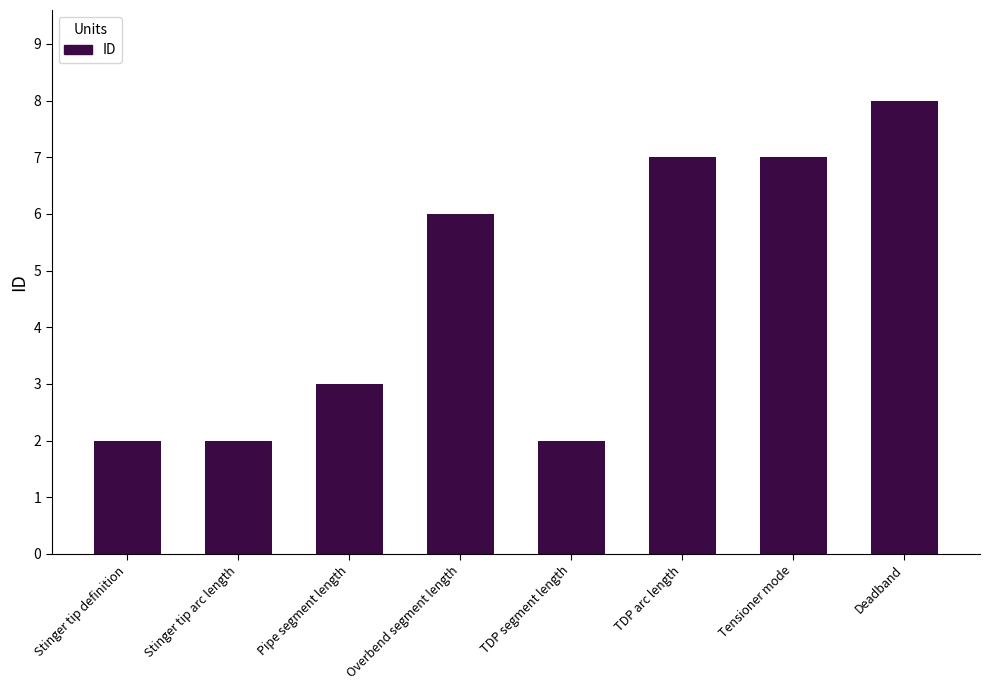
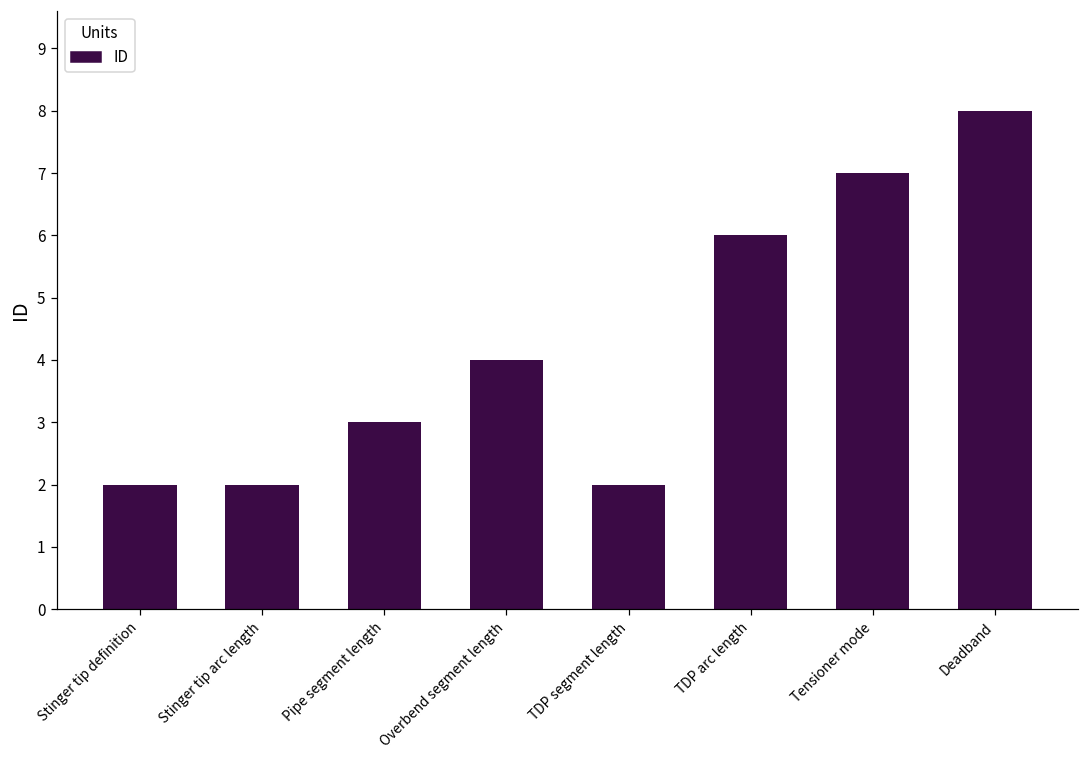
  {
    "Stinger tip definition": 2,
    "Stinger tip arc length": 2,
    "Pipe segment length": 3,
-   "Overbend segment length": 6,
+   "Overbend segment length": 4,
    "TDP segment length": 2,
-   "TDP arc length": 7,
+   "TDP arc length": 6,
    "Tensioner mode": 7,
    "Deadband": 8
  }
